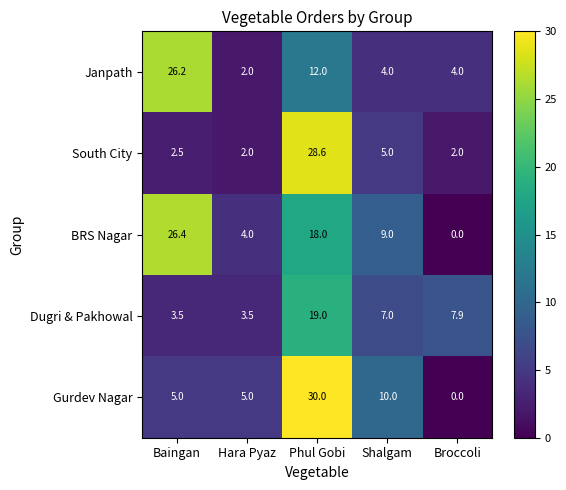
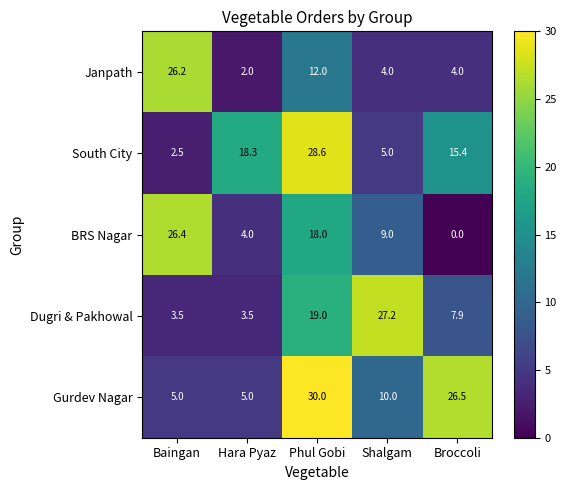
  {
    "Janpath": {
      "Baingan": 26.2,
      "Hara Pyaz": 2.0,
      "Phul Gobi": 12.0,
      "Shalgam": 4.0,
      "Broccoli": 4.0
    },
    "South City": {
      "Baingan": 2.5,
-     "Hara Pyaz": 2.0,
+     "Hara Pyaz": 18.3,
      "Phul Gobi": 28.6,
      "Shalgam": 5.0,
-     "Broccoli": 2.0
+     "Broccoli": 15.4
    },
    "BRS Nagar": {
      "Baingan": 26.4,
      "Hara Pyaz": 4.0,
      "Phul Gobi": 18.0,
      "Shalgam": 9.0,
      "Broccoli": 0.0
    },
    "Dugri & Pakhowal": {
      "Baingan": 3.5,
      "Hara Pyaz": 3.5,
      "Phul Gobi": 19.0,
-     "Shalgam": 7.0,
+     "Shalgam": 27.2,
      "Broccoli": 7.9
    },
    "Gurdev Nagar": {
      "Baingan": 5.0,
      "Hara Pyaz": 5.0,
      "Phul Gobi": 30.0,
      "Shalgam": 10.0,
-     "Broccoli": 0.0
+     "Broccoli": 26.5
    }
  }
